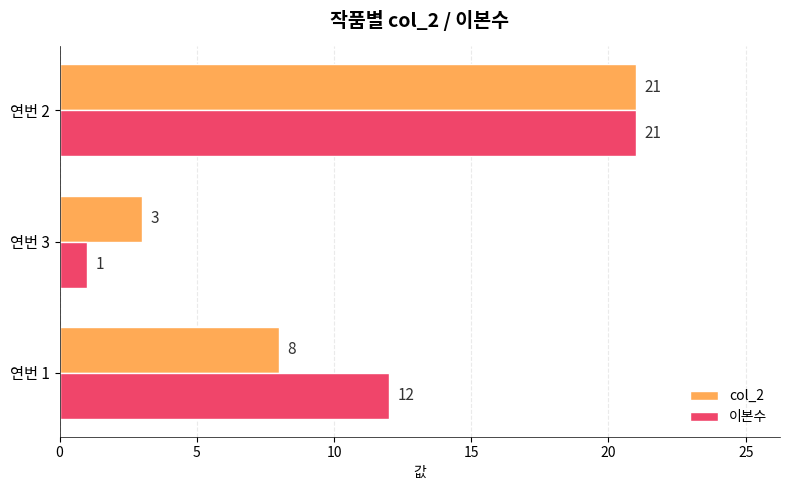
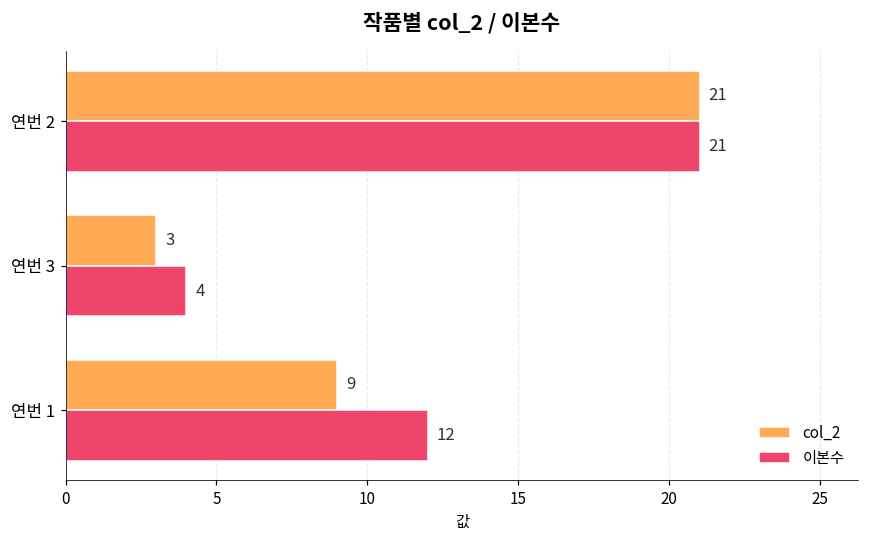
  {
    "col_2": {
      "연번 2": 21,
      "연번 3": 3,
-     "연번 1": 8
+     "연번 1": 9
    },
    "이본수": {
      "연번 2": 21,
-     "연번 3": 1,
+     "연번 3": 4,
      "연번 1": 12
    }
  }
